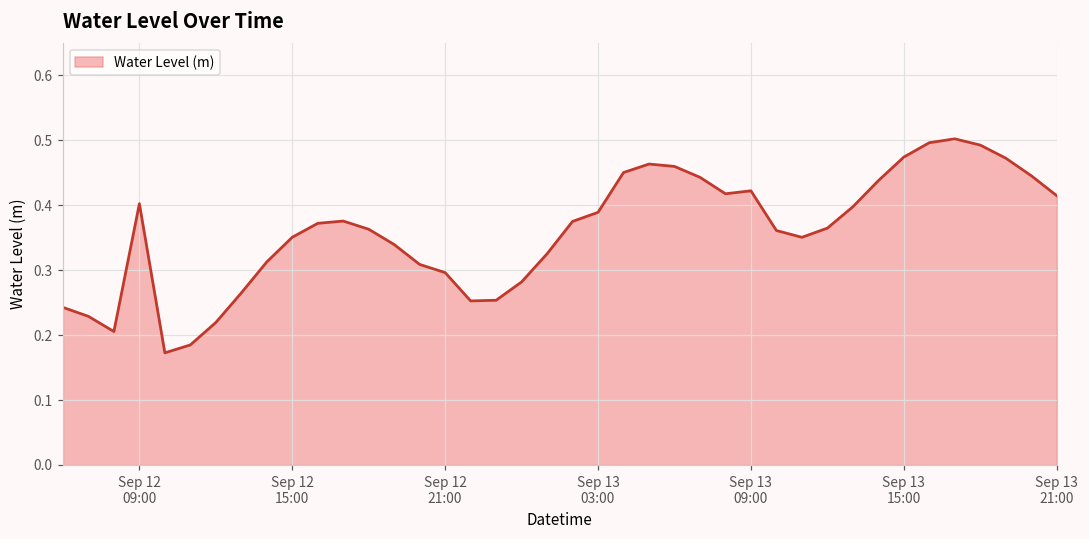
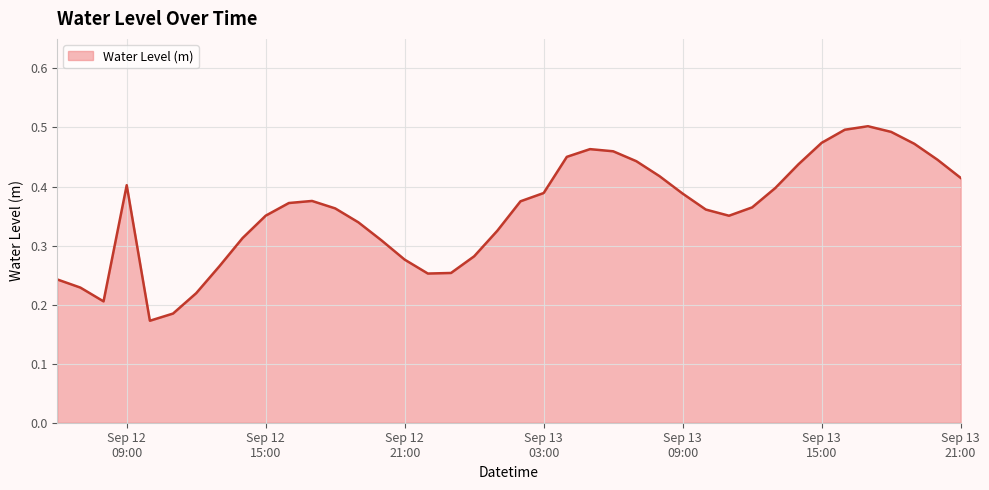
  {
    "Sep 12 09:00": 0.40,
    "Sep 12 15:00": 0.35,
-   "Sep 12 21:00": 0.30,
+   "Sep 12 21:00": 0.28,
    "Sep 13 03:00": 0.39,
-   "Sep 13 09:00": 0.42,
+   "Sep 13 09:00": 0.39,
    "Sep 13 15:00": 0.47,
    "Sep 13 21:00": 0.41
  }
